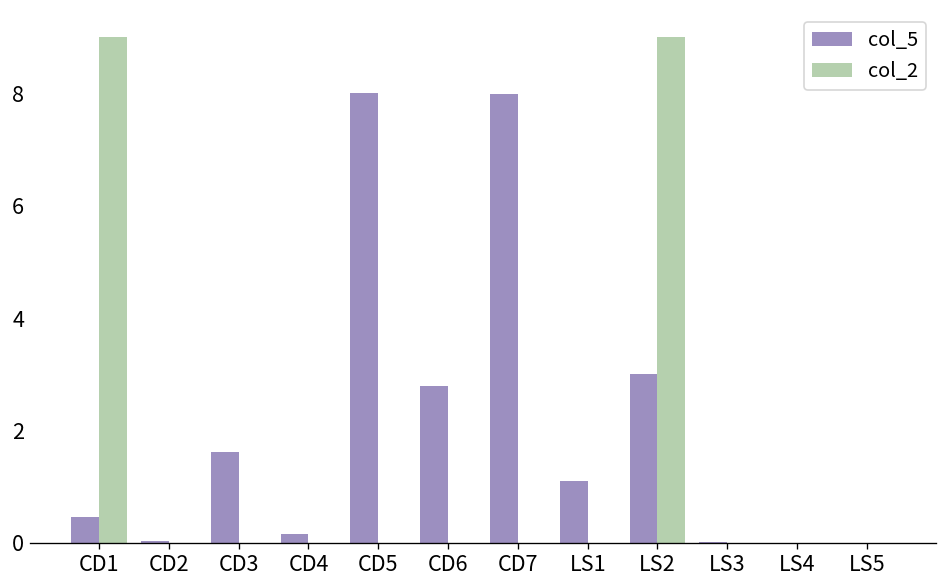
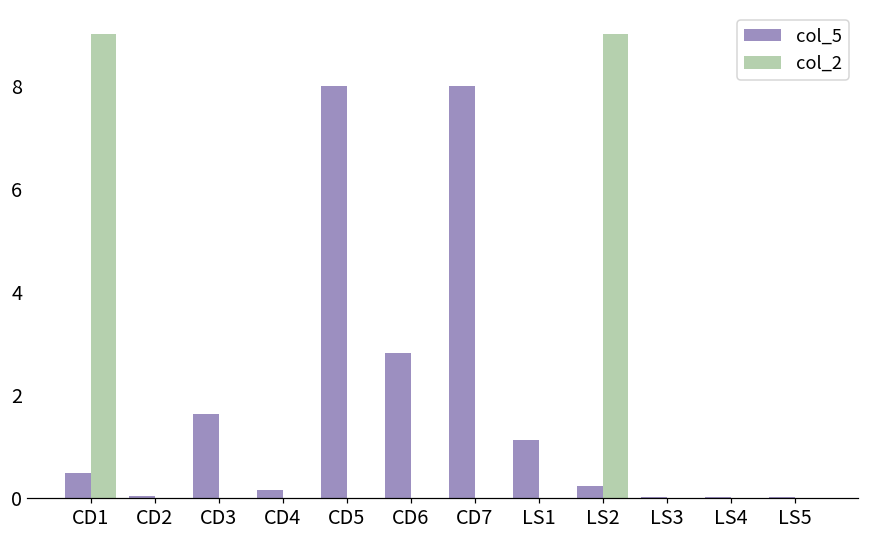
  {
    "col_5": {
      "CD1": 0.5,
      "CD3": 1.6,
      "CD4": 0.2,
      "CD5": 8.0,
      "CD6": 2.8,
      "CD7": 8.0,
      "LS1": 1.1,
-     "LS2": 3.0
+     "LS2": 0.2
    },
    "col_2": {
      "CD1": 9.0,
      "CD2": 0.0,
      "CD3": 0.0,
      "CD4": 0.0,
      "CD5": 0.0,
      "CD6": 0.0,
      "CD7": 0.0,
      "LS1": 0.0,
      "LS2": 9.0,
      "LS3": 0.0,
      "LS4": 0.0,
      "LS5": 0.0
    }
  }
